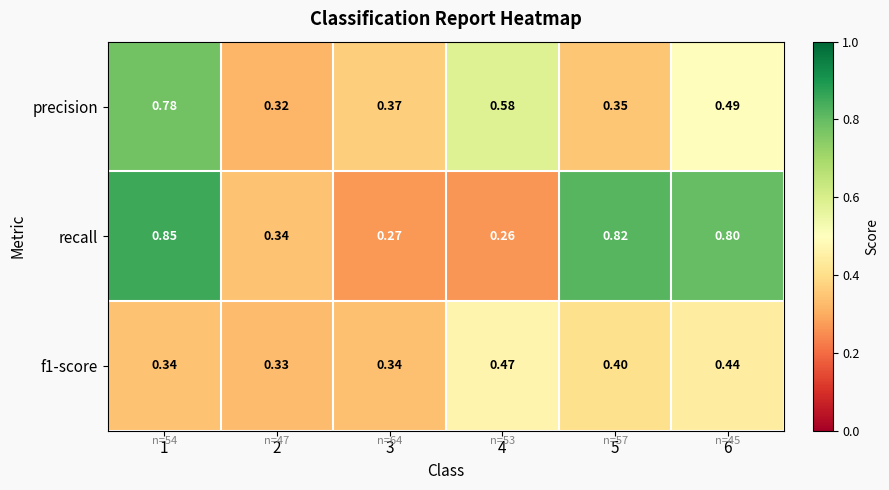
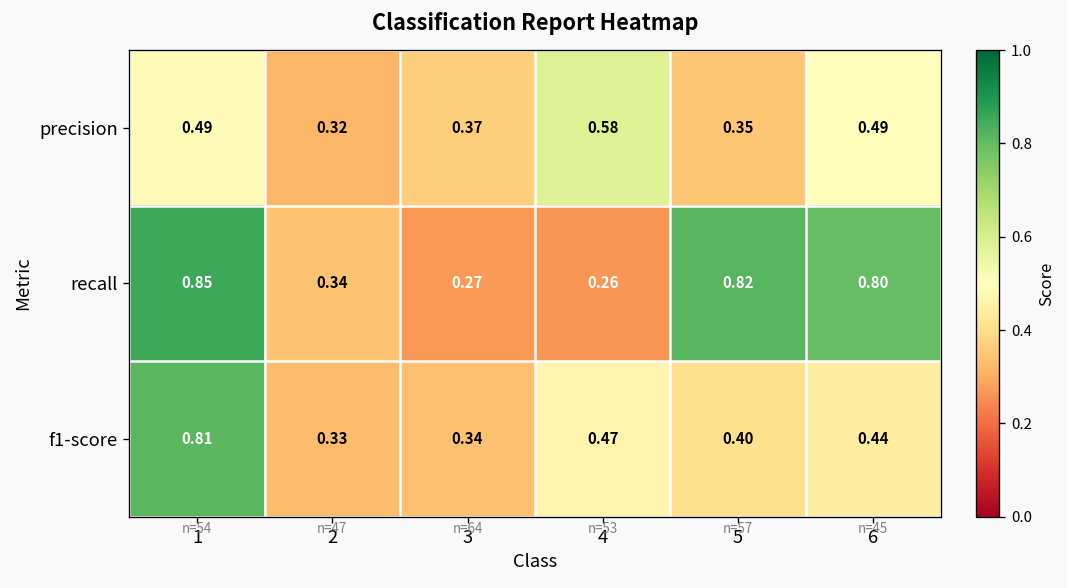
  {
    "precision": {
-     "1": 0.78,
+     "1": 0.49,
      "2": 0.32,
      "3": 0.37,
      "4": 0.58,
      "5": 0.35,
      "6": 0.49
    },
    "recall": {
      "1": 0.85,
      "2": 0.34,
      "3": 0.27,
      "4": 0.26,
      "5": 0.82,
      "6": 0.80
    },
    "f1-score": {
-     "1": 0.34,
+     "1": 0.81,
      "2": 0.33,
      "3": 0.34,
      "4": 0.47,
      "5": 0.40,
      "6": 0.44
    }
  }
